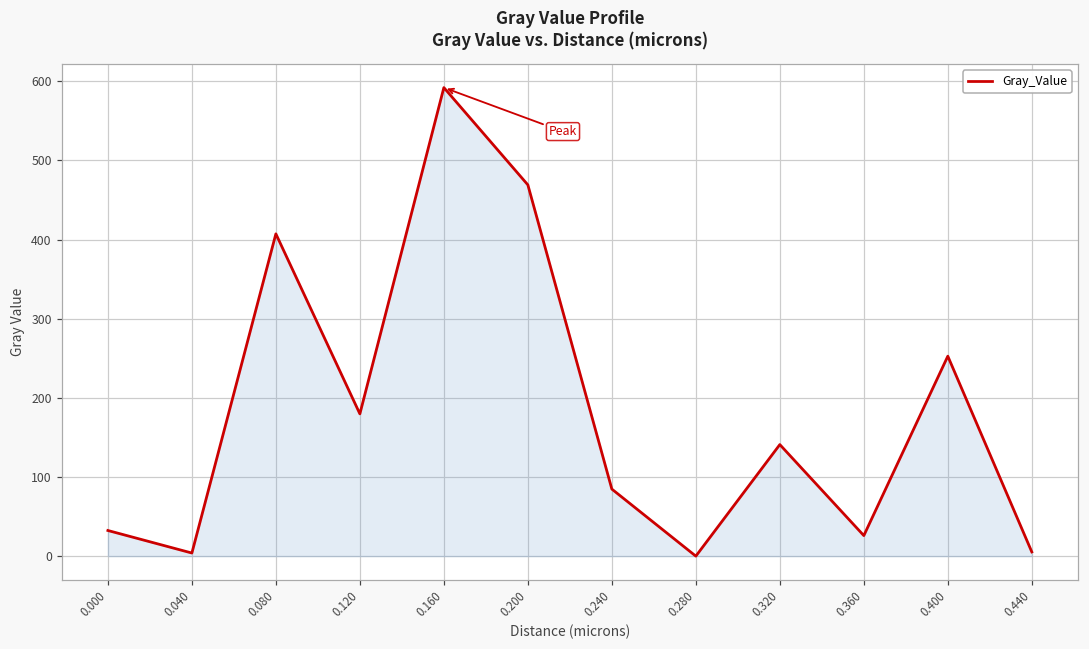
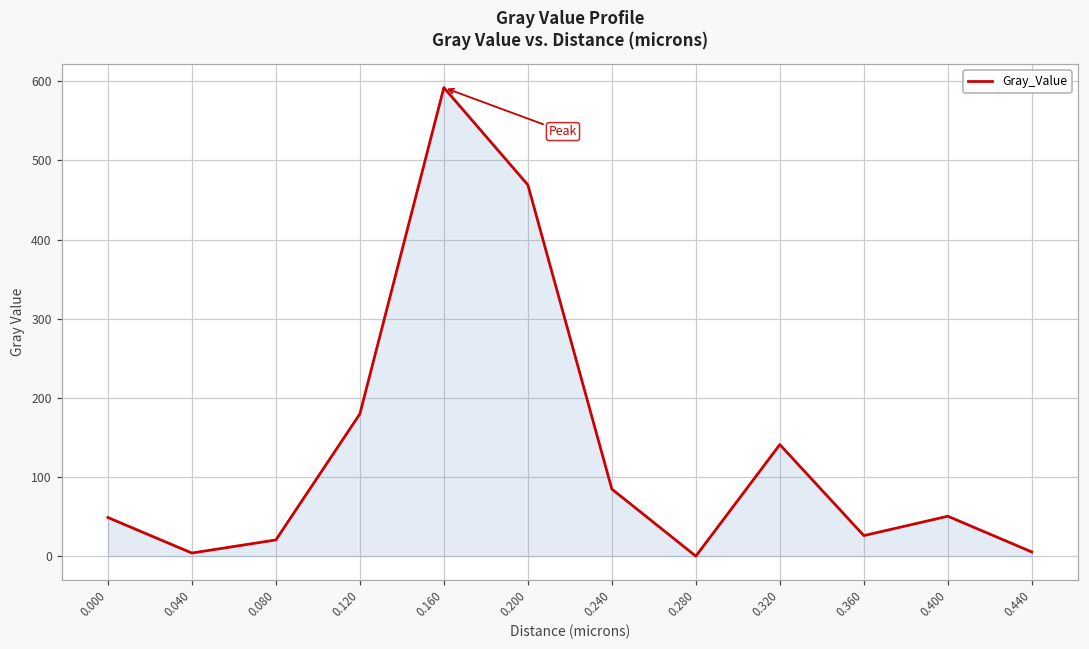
  {
-   "0.000": 30,
+   "0.000": 50,
    "0.040": 0,
-   "0.080": 410,
+   "0.080": 20,
    "0.120": 180,
    "0.160": 590,
    "0.200": 470,
    "0.240": 80,
    "0.280": 0,
    "0.320": 140,
    "0.360": 30,
-   "0.400": 250,
+   "0.400": 50,
    "0.440": 10
  }
